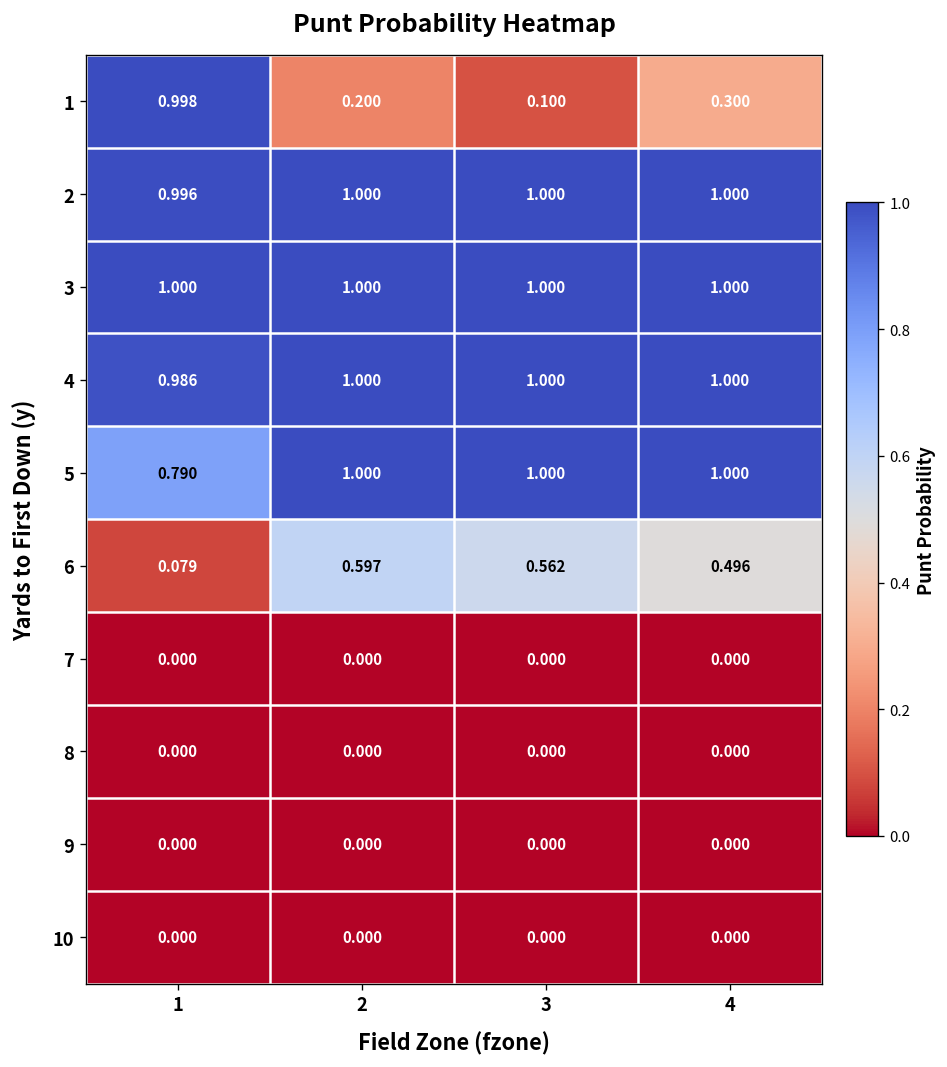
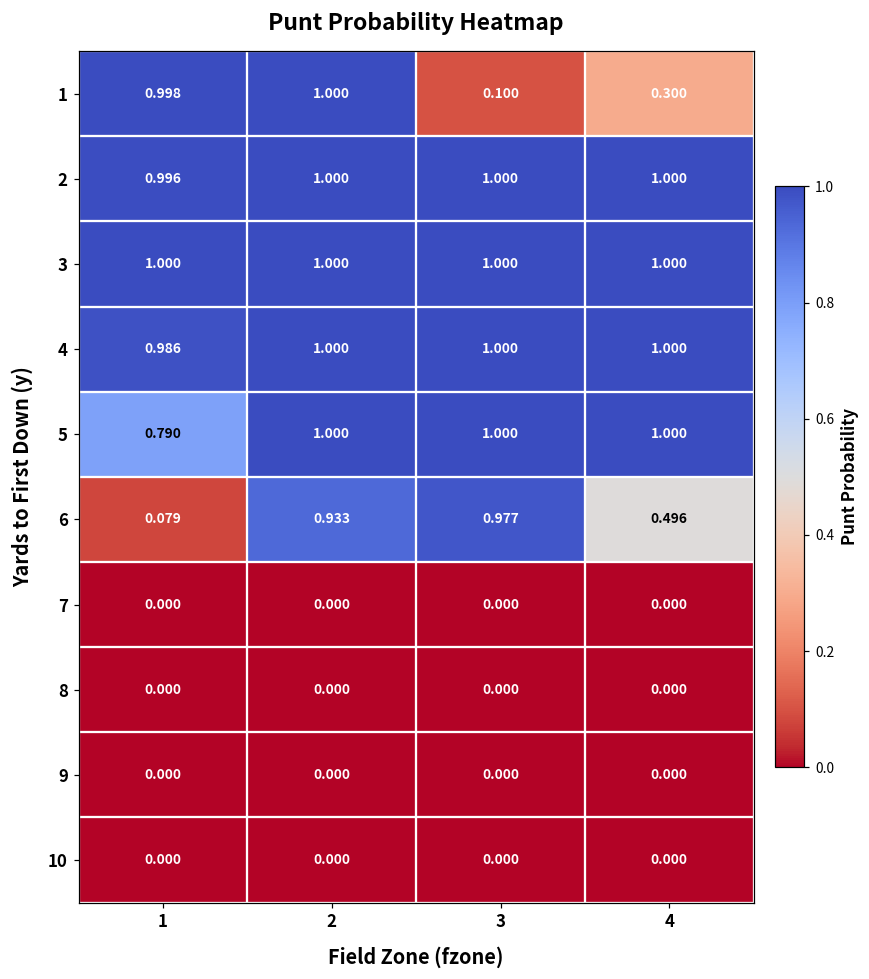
  {
    "1": {
      "1": 0.998,
-     "2": 0.200,
+     "2": 1.000,
      "3": 0.100,
      "4": 0.300
    },
    "2": {
      "1": 0.996,
      "2": 1.000,
      "3": 1.000,
      "4": 1.000
    },
    "3": {
      "1": 1.000,
      "2": 1.000,
      "3": 1.000,
      "4": 1.000
    },
    "4": {
      "1": 0.986,
      "2": 1.000,
      "3": 1.000,
      "4": 1.000
    },
    "5": {
      "1": 0.790,
      "2": 1.000,
      "3": 1.000,
      "4": 1.000
    },
    "6": {
      "1": 0.079,
-     "2": 0.597,
-     "3": 0.562,
+     "2": 0.933,
+     "3": 0.977,
      "4": 0.496
    },
    "7": {
      "1": 0.000,
      "2": 0.000,
      "3": 0.000,
      "4": 0.000
    },
    "8": {
      "1": 0.000,
      "2": 0.000,
      "3": 0.000,
      "4": 0.000
    },
    "9": {
      "1": 0.000,
      "2": 0.000,
      "3": 0.000,
      "4": 0.000
    },
    "10": {
      "1": 0.000,
      "2": 0.000,
      "3": 0.000,
      "4": 0.000
    }
  }
